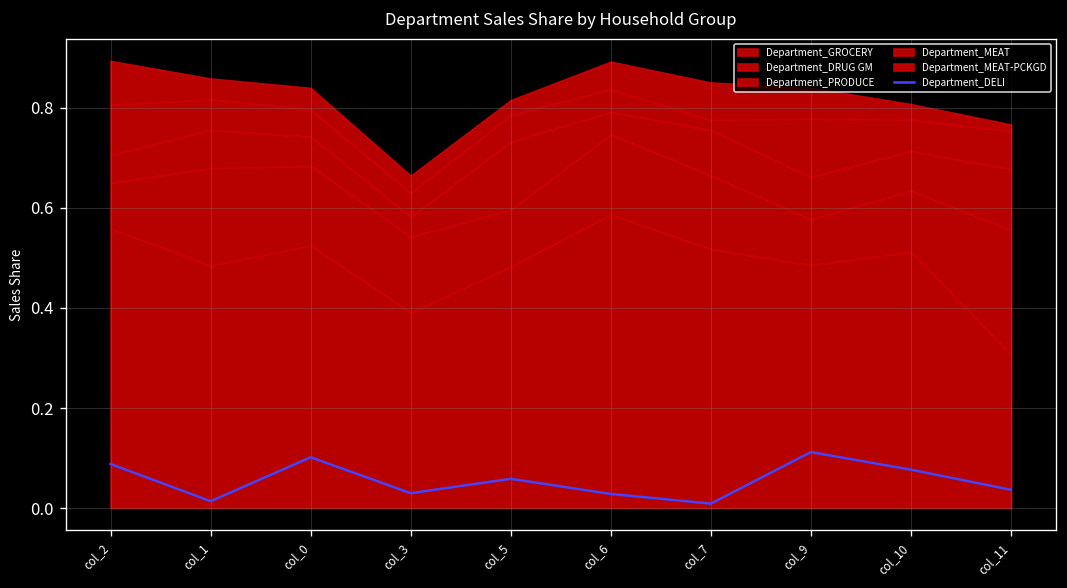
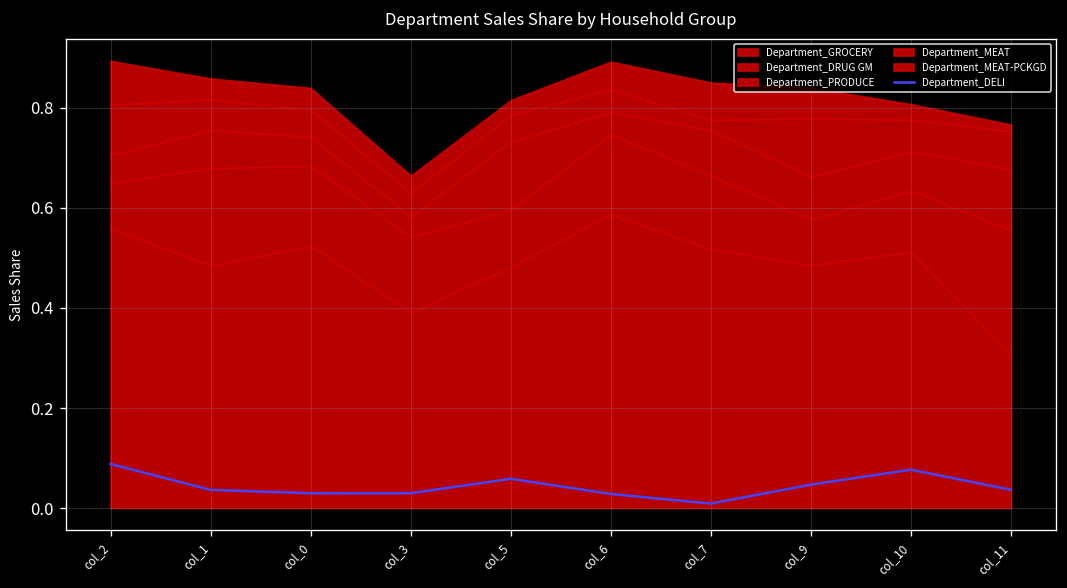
  {
    "Department_DELI": {
      "col_2": 0.09,
-     "col_1": 0.01,
-     "col_0": 0.10,
+     "col_1": 0.04,
+     "col_0": 0.03,
      "col_3": 0.03,
      "col_5": 0.06,
      "col_6": 0.03,
      "col_7": 0.01,
-     "col_9": 0.11,
+     "col_9": 0.05,
      "col_10": 0.08,
      "col_11": 0.04
    }
  }
